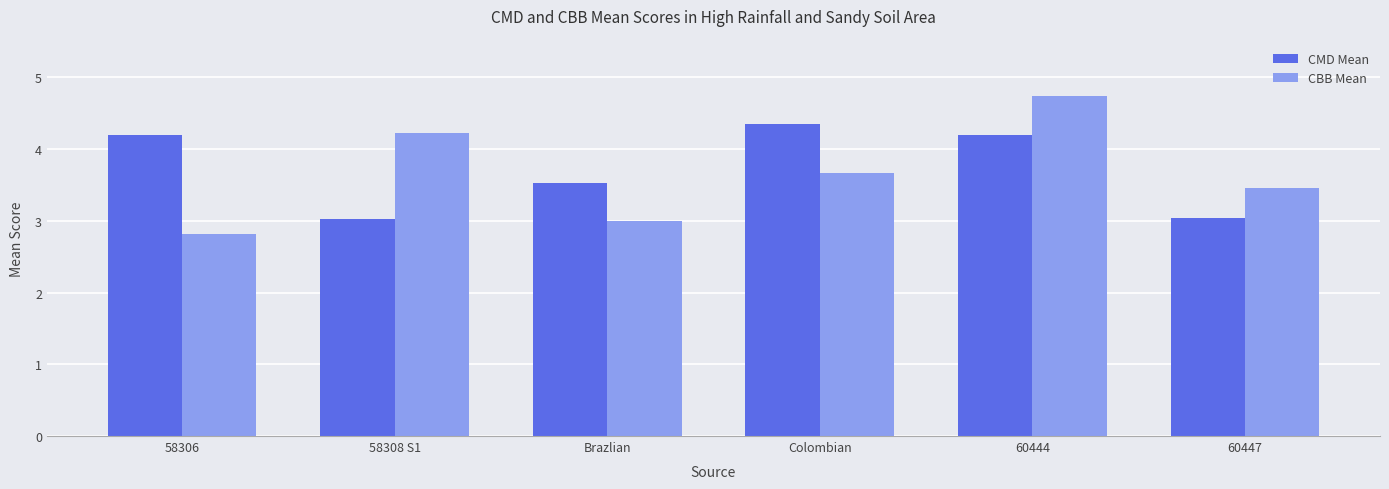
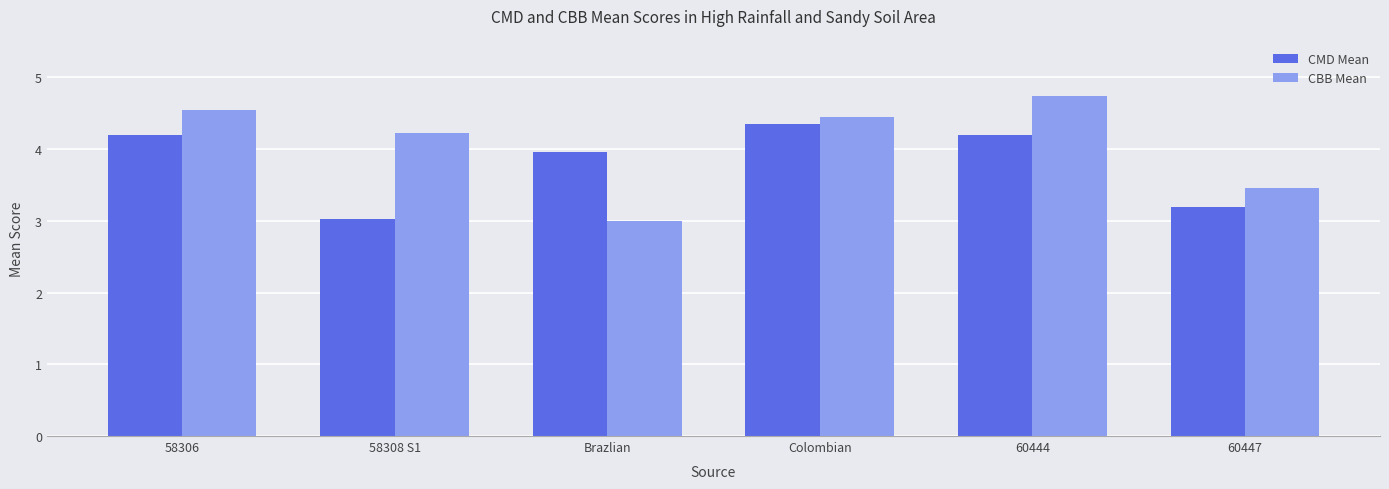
  {
    "CMD Mean": {
      "58306": 4.2,
      "58308 S1": 3.0,
-     "Brazlian": 3.5,
+     "Brazlian": 4.0,
      "Colombian": 4.4,
      "60444": 4.2,
-     "60447": 3.0
+     "60447": 3.2
    },
    "CBB Mean": {
-     "58306": 2.8,
+     "58306": 4.6,
      "58308 S1": 4.2,
      "Brazlian": 3.0,
-     "Colombian": 3.7,
+     "Colombian": 4.5,
      "60444": 4.7,
      "60447": 3.5
    }
  }
